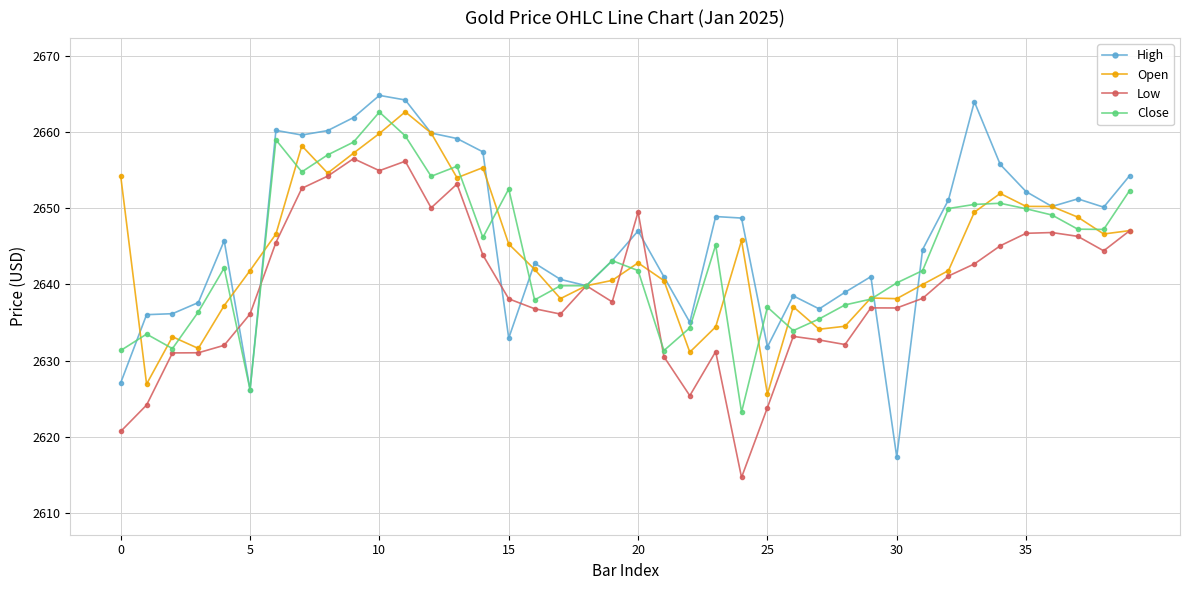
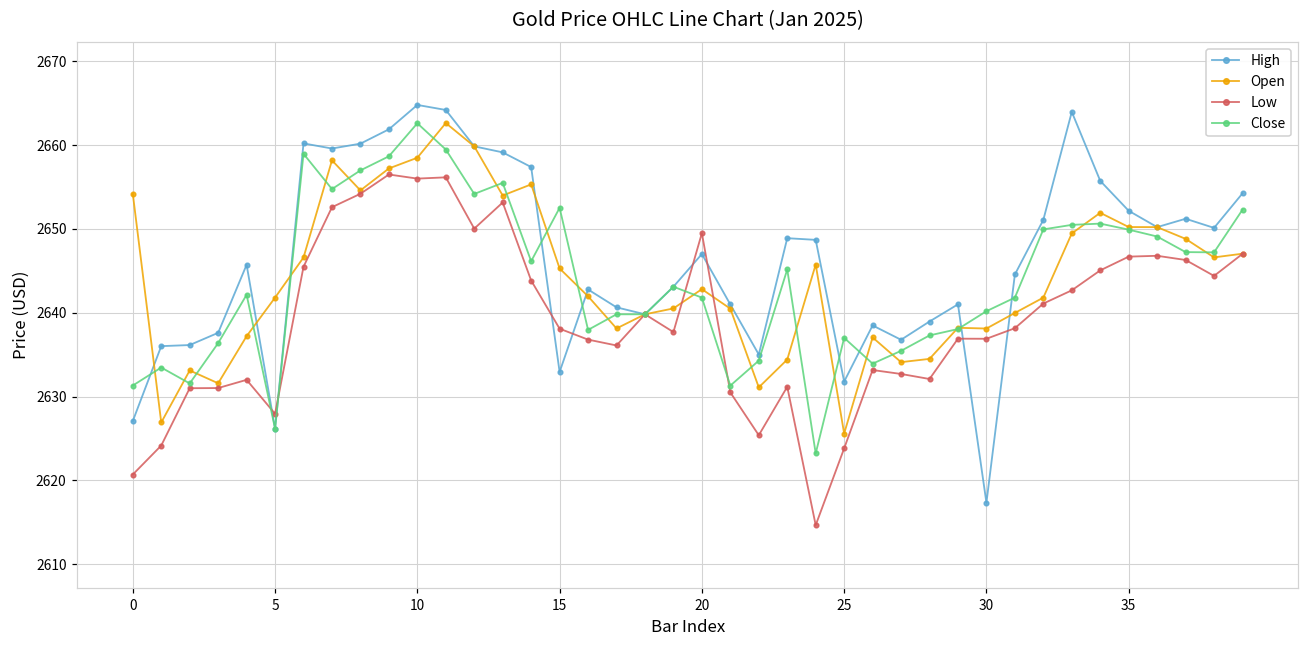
  {
    "High": {
      "0": 2627,
      "10": 2665,
      "15": 2633,
      "20": 2647,
      "25": 2632,
      "30": 2617,
      "35": 2652
    },
    "Open": {
      "0": 2654,
      "5": 2642,
-     "10": 2660,
+     "10": 2659,
      "15": 2645,
      "20": 2643,
      "25": 2626,
      "30": 2638
    },
    "Low": {
      "0": 2621,
-     "5": 2636,
-     "10": 2655,
+     "5": 2628,
+     "10": 2656,
      "15": 2638,
      "20": 2650,
      "25": 2624,
      "30": 2637,
      "35": 2647
    },
    "Close": {
      "0": 2631,
      "10": 2663,
      "15": 2653,
      "20": 2642,
      "25": 2637,
      "30": 2640
    }
  }
